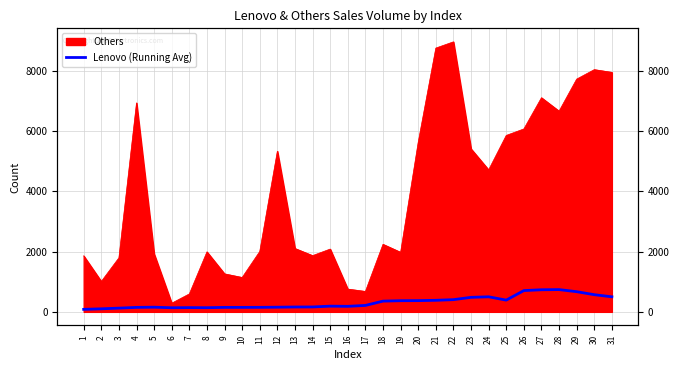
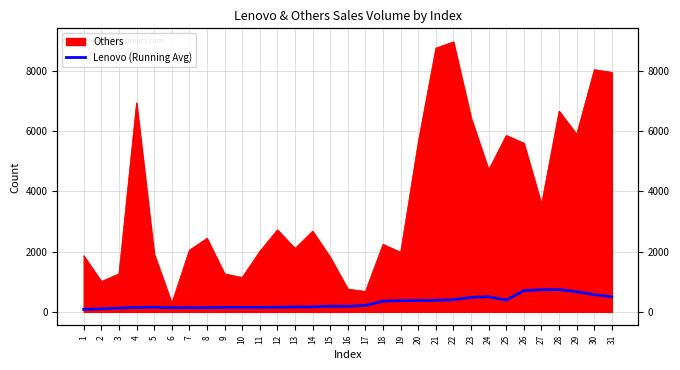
  {
    "Others": {
      "1": 1900,
      "2": 1000,
-     "3": 1800,
+     "3": 1300,
      "4": 6900,
      "5": 1900,
      "6": 300,
-     "7": 600,
-     "8": 2000,
+     "7": 2000,
+     "8": 2400,
      "9": 1300,
      "10": 1100,
      "11": 2000,
-     "12": 5300,
+     "12": 2700,
      "13": 2100,
-     "14": 1900,
-     "15": 2100,
+     "14": 2700,
+     "15": 1800,
      "16": 800,
      "17": 700,
      "18": 2200,
      "19": 2000,
      "20": 5600,
      "21": 8800,
      "22": 9000,
-     "23": 5400,
+     "23": 6400,
      "24": 4700,
      "25": 5900,
-     "26": 6100,
-     "27": 7100,
+     "26": 5600,
+     "27": 3600,
      "28": 6700,
-     "29": 7700,
+     "29": 5900,
      "30": 8000,
      "31": 7900
    },
    "Lenovo (Running Avg)": {
      "1": 100,
      "2": 100,
      "3": 100,
      "4": 100,
      "5": 200,
      "6": 100,
      "7": 100,
      "8": 100,
      "9": 100,
      "10": 100,
      "11": 100,
      "12": 200,
      "13": 200,
      "14": 200,
      "15": 200,
      "16": 200,
      "17": 200,
      "18": 400,
      "19": 400,
      "20": 400,
      "21": 400,
      "22": 400,
      "23": 500,
      "24": 500,
      "25": 400,
      "26": 700,
      "27": 700,
      "28": 700,
      "29": 700,
      "30": 600,
      "31": 500
    }
  }
